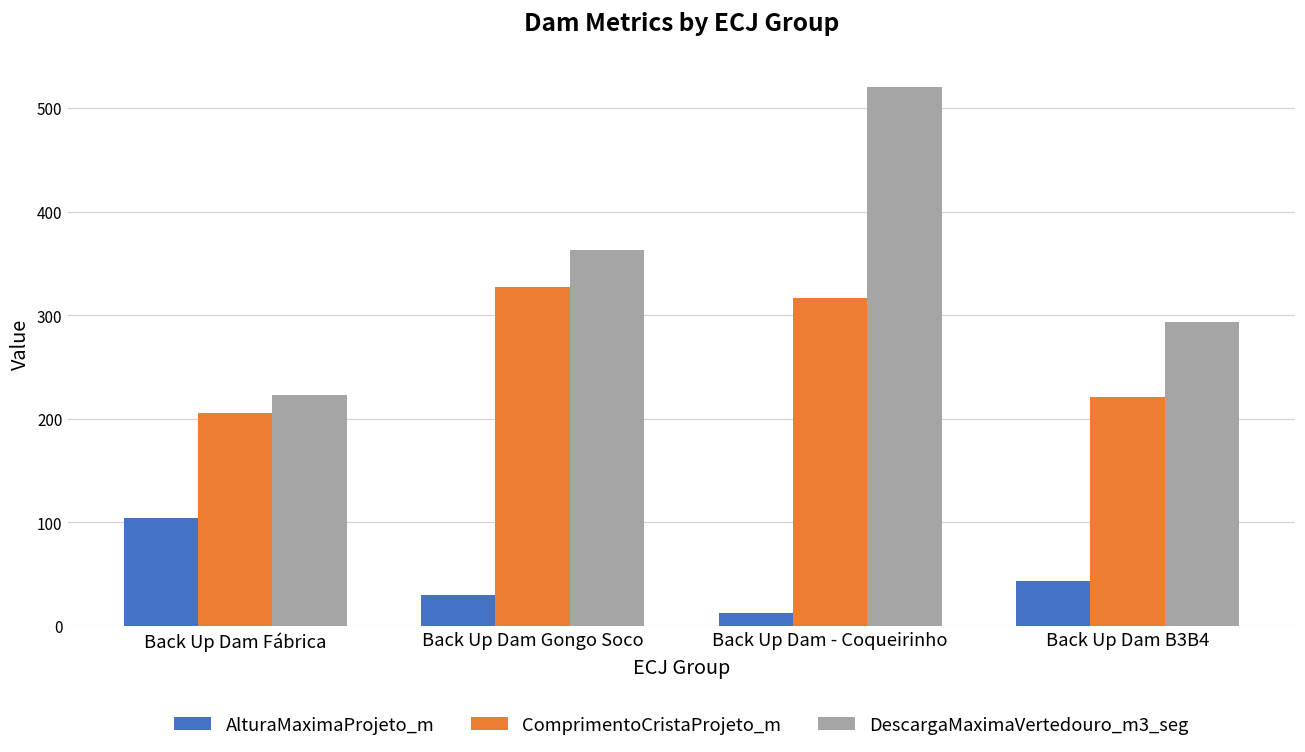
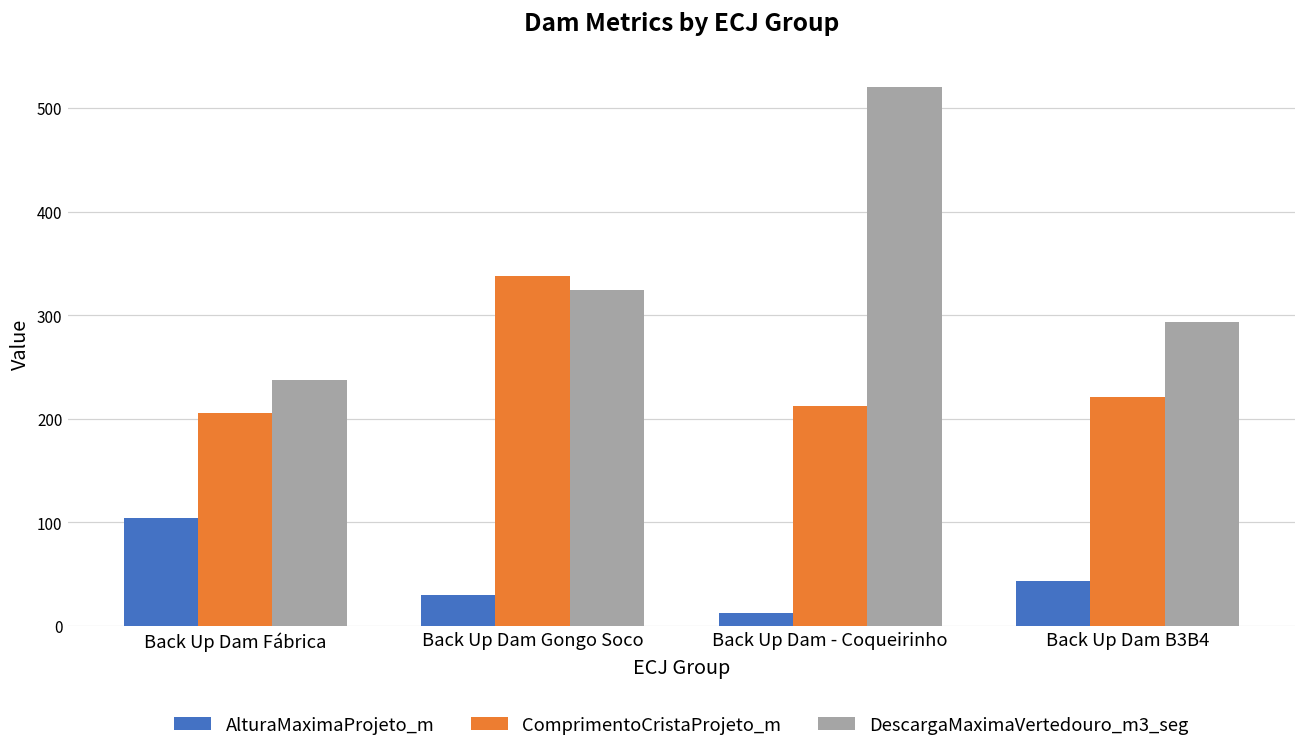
  {
    "AlturaMaximaProjeto_m": {
      "Back Up Dam Fábrica": 100,
      "Back Up Dam Gongo Soco": 30,
      "Back Up Dam - Coqueirinho": 10,
      "Back Up Dam B3B4": 40
    },
    "ComprimentoCristaProjeto_m": {
      "Back Up Dam Fábrica": 210,
-     "Back Up Dam Gongo Soco": 330,
-     "Back Up Dam - Coqueirinho": 320,
+     "Back Up Dam Gongo Soco": 340,
+     "Back Up Dam - Coqueirinho": 210,
      "Back Up Dam B3B4": 220
    },
    "DescargaMaximaVertedouro_m3_seg": {
-     "Back Up Dam Fábrica": 220,
-     "Back Up Dam Gongo Soco": 360,
+     "Back Up Dam Fábrica": 240,
+     "Back Up Dam Gongo Soco": 320,
      "Back Up Dam - Coqueirinho": 520,
      "Back Up Dam B3B4": 290
    }
  }
